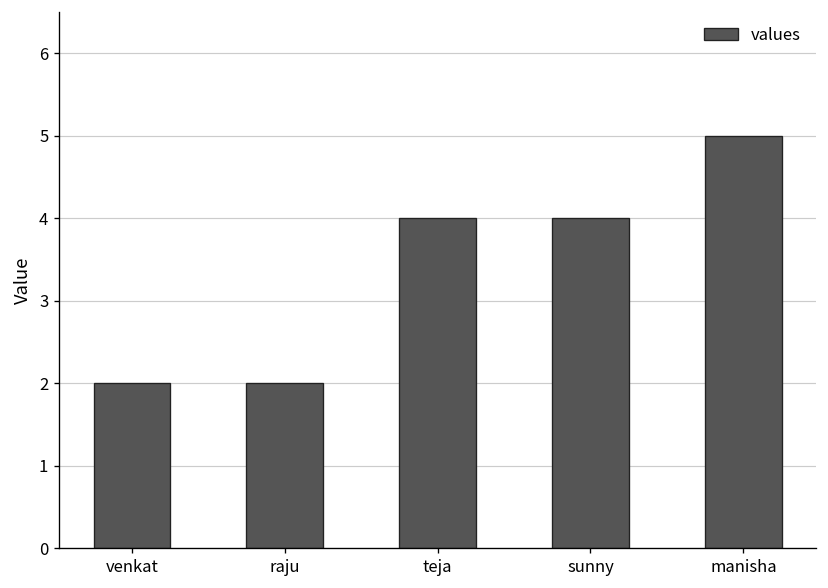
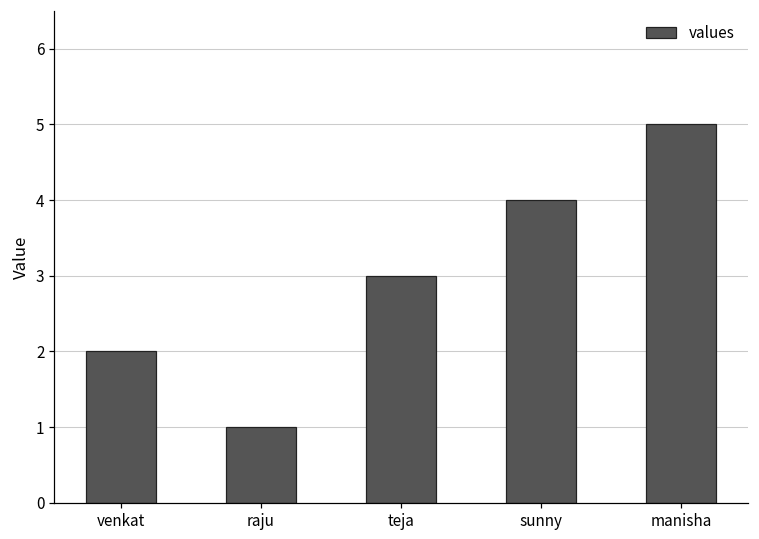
  {
    "venkat": 2,
-   "raju": 2,
-   "teja": 4,
+   "raju": 1,
+   "teja": 3,
    "sunny": 4,
    "manisha": 5
  }
